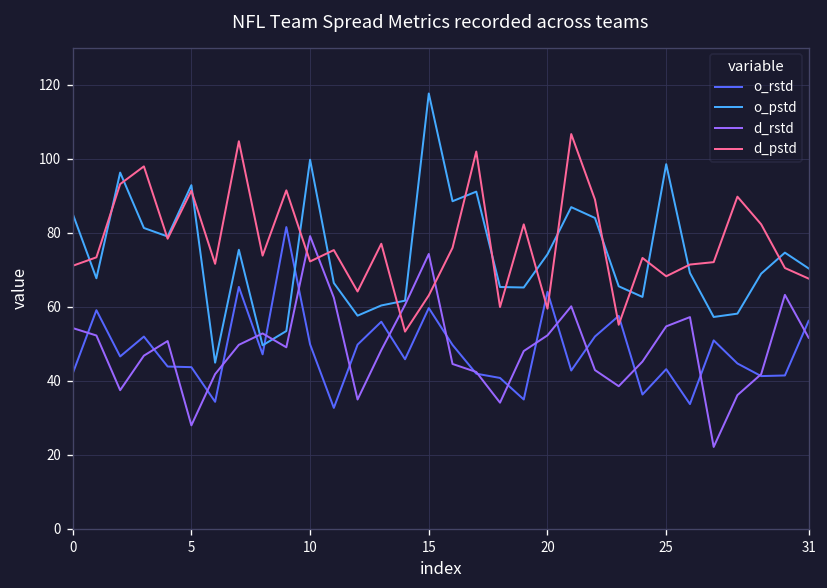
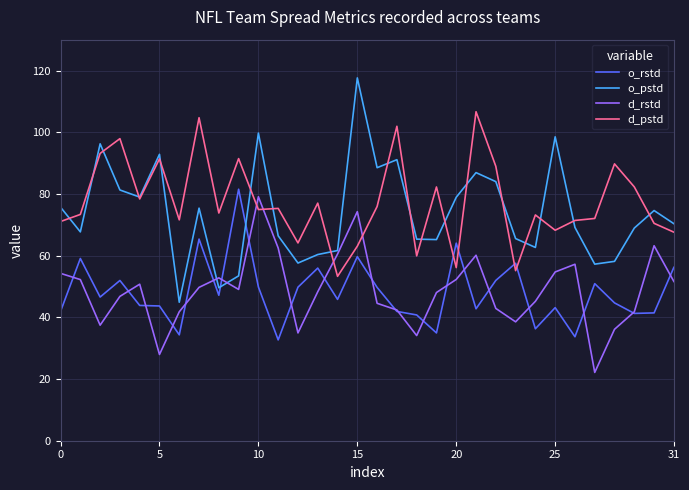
  {
    "o_rstd": {
      "0": 42,
      "5": 44,
      "10": 50,
      "15": 60,
      "20": 64,
      "25": 43,
      "31": 56
    },
    "o_pstd": {
-     "0": 85,
+     "0": 76,
      "5": 93,
      "10": 100,
      "15": 118,
-     "20": 74,
+     "20": 79,
      "25": 99,
      "31": 70
    },
    "d_rstd": {
      "0": 54,
      "5": 28,
      "10": 79,
      "15": 74,
      "20": 52,
      "25": 55,
      "31": 52
    },
    "d_pstd": {
      "0": 71,
      "5": 91,
-     "10": 72,
+     "10": 75,
      "15": 63,
-     "20": 59,
+     "20": 56,
      "25": 68,
      "31": 68
    }
  }
